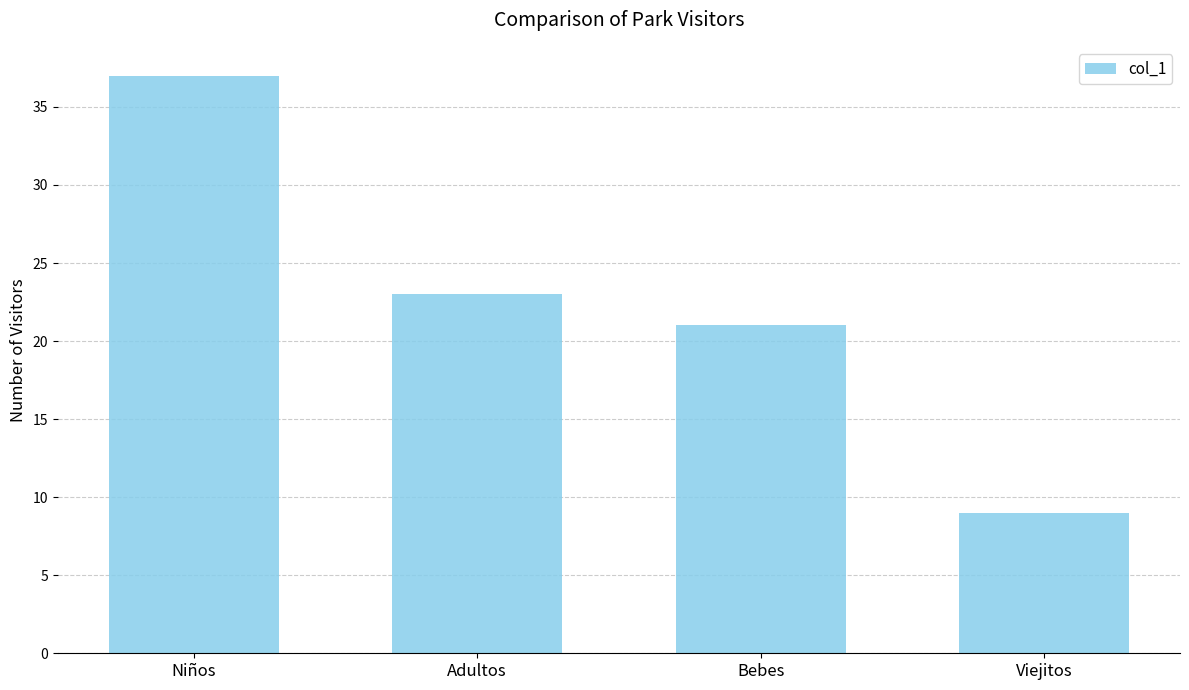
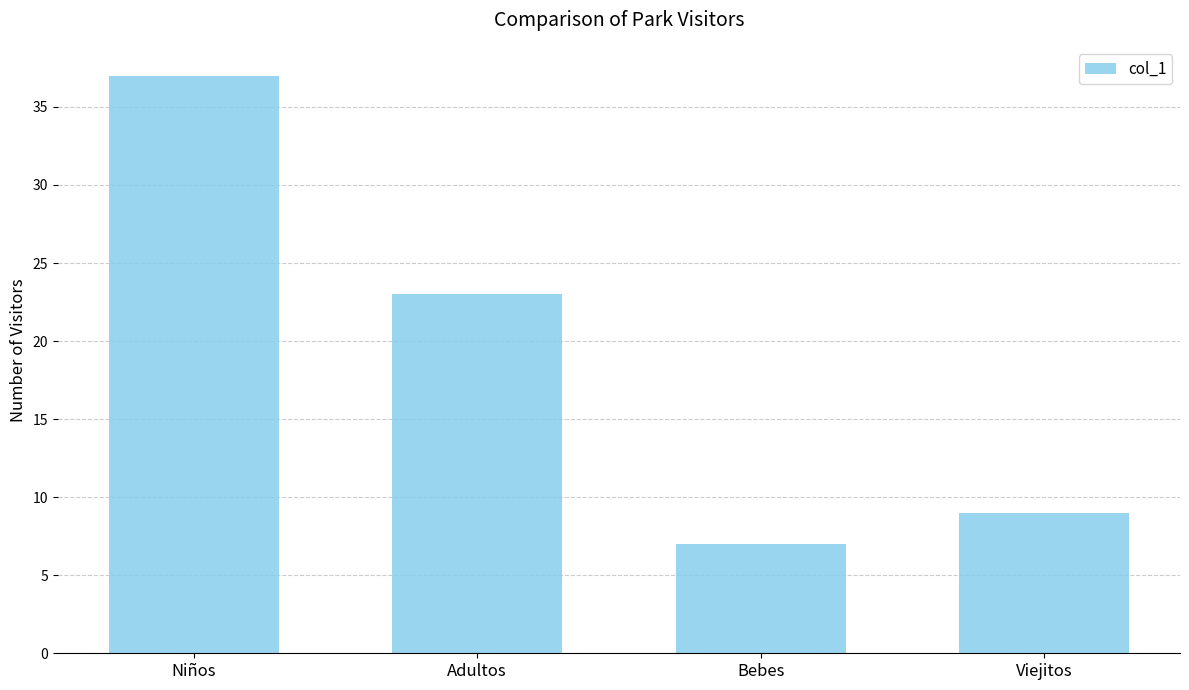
  {
    "Niños": 37,
    "Adultos": 23,
-   "Bebes": 21,
+   "Bebes": 7,
    "Viejitos": 9
  }
